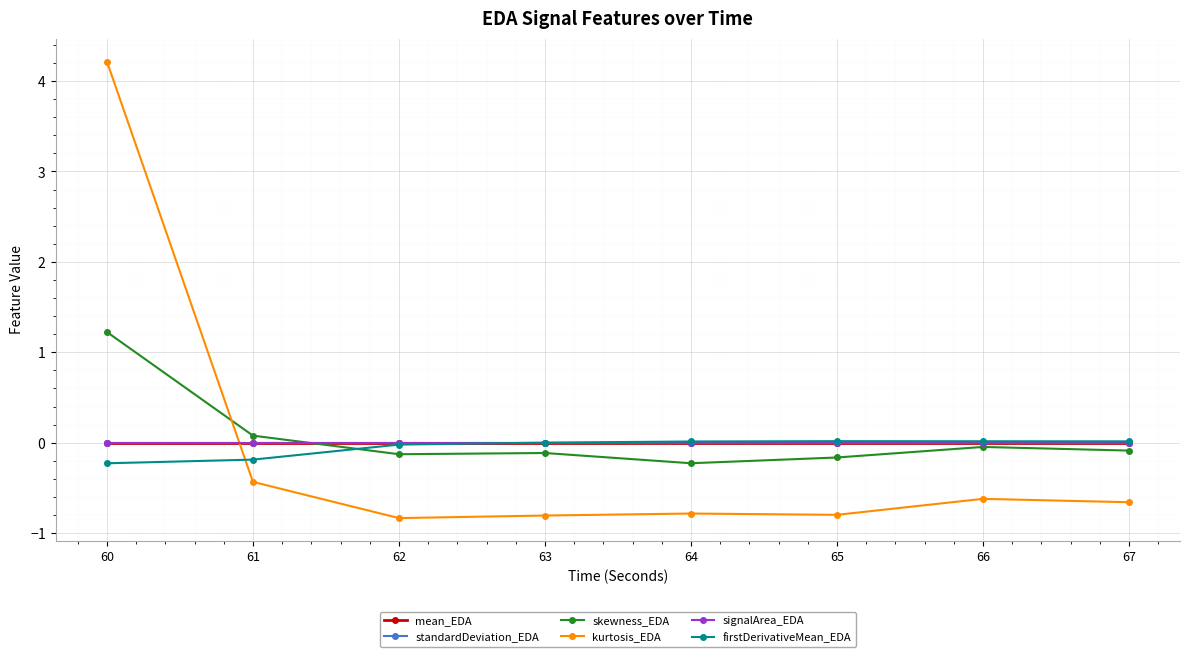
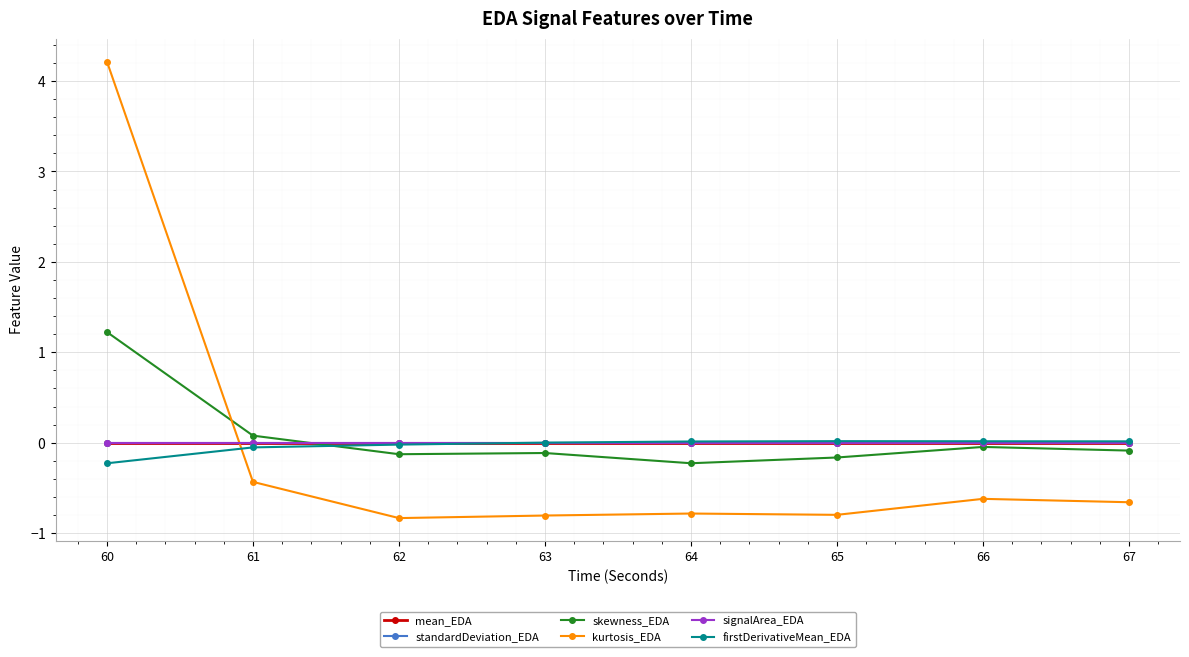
  {
    "signalArea_EDA": {
      "60": 0.0,
      "61": 0.0
    },
    "skewness_EDA": {
      "60": 1.2,
      "61": 0.1,
      "62": -0.1,
      "63": -0.1,
      "64": -0.2,
      "65": -0.2,
      "66": 0.0,
      "67": -0.1
    },
    "kurtosis_EDA": {
      "60": 4.2,
      "61": -0.4,
      "62": -0.8,
      "63": -0.8,
      "64": -0.8,
      "65": -0.8,
      "66": -0.6,
      "67": -0.7
    },
    "firstDerivativeMean_EDA": {
      "60": -0.2,
-     "61": -0.2
+     "61": -0.1
    }
  }
